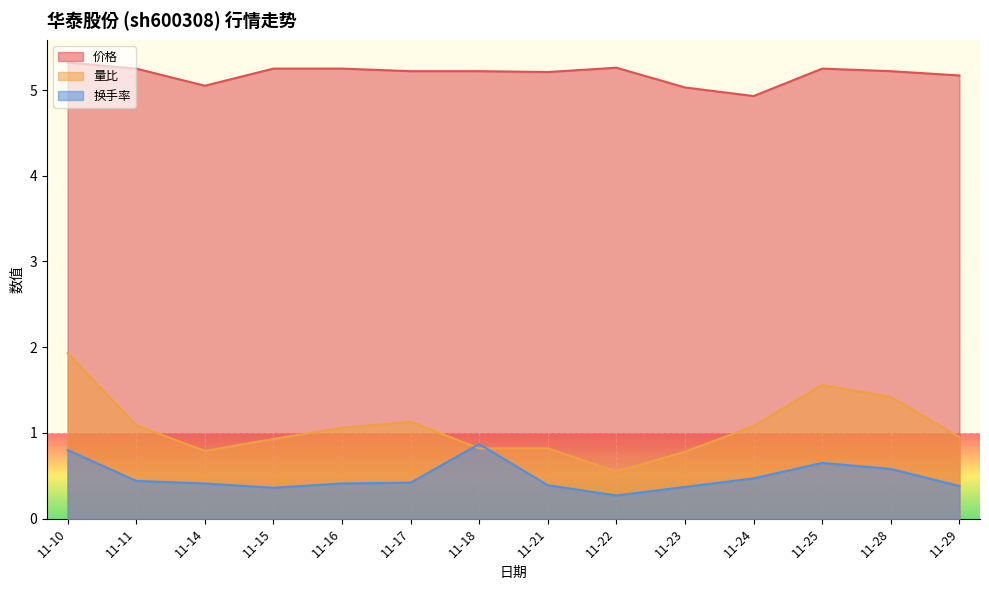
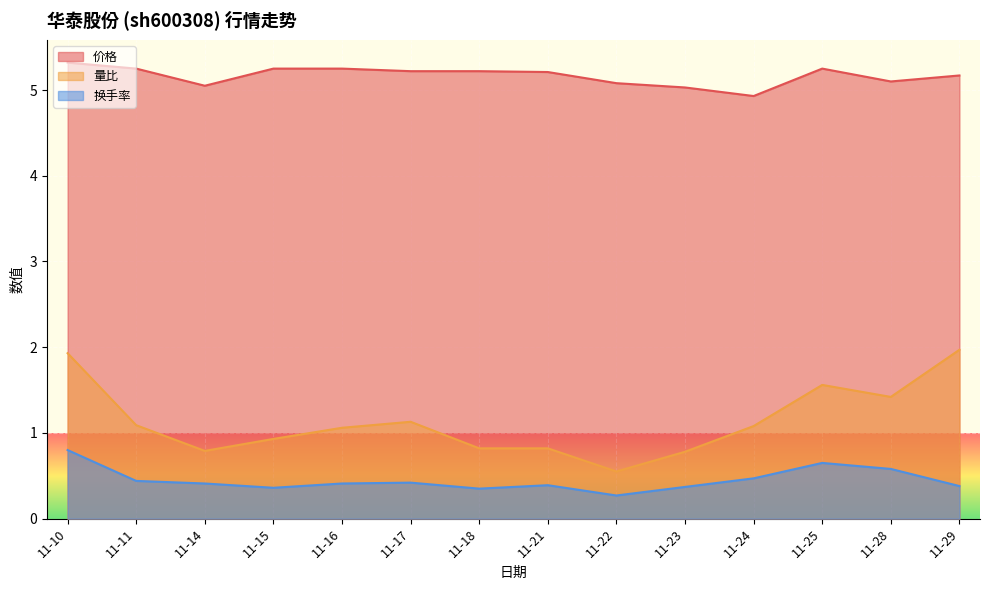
  {
    "价格": {
      "11-11": 5.3,
      "11-14": 5.1,
      "11-15": 5.3,
      "11-16": 5.3,
      "11-17": 5.2,
      "11-18": 5.2,
      "11-21": 5.2,
-     "11-22": 5.3,
+     "11-22": 5.1,
      "11-23": 5.0,
      "11-24": 4.9,
      "11-25": 5.3,
-     "11-28": 5.2,
+     "11-28": 5.1,
      "11-29": 5.2
    },
    "量比": {
      "11-10": 1.9,
      "11-11": 1.1,
      "11-14": 0.8,
      "11-15": 0.9,
      "11-16": 1.1,
      "11-17": 1.1,
      "11-18": 0.8,
      "11-21": 0.8,
      "11-22": 0.6,
      "11-23": 0.8,
      "11-24": 1.1,
      "11-25": 1.6,
      "11-28": 1.4,
-     "11-29": 1.0
+     "11-29": 2.0
    },
    "换手率": {
      "11-10": 0.8,
      "11-11": 0.4,
      "11-14": 0.4,
      "11-15": 0.4,
      "11-16": 0.4,
      "11-17": 0.4,
-     "11-18": 0.9,
+     "11-18": 0.4,
      "11-21": 0.4,
      "11-22": 0.3,
      "11-23": 0.4,
      "11-24": 0.5,
      "11-25": 0.7,
      "11-28": 0.6,
      "11-29": 0.4
    }
  }
